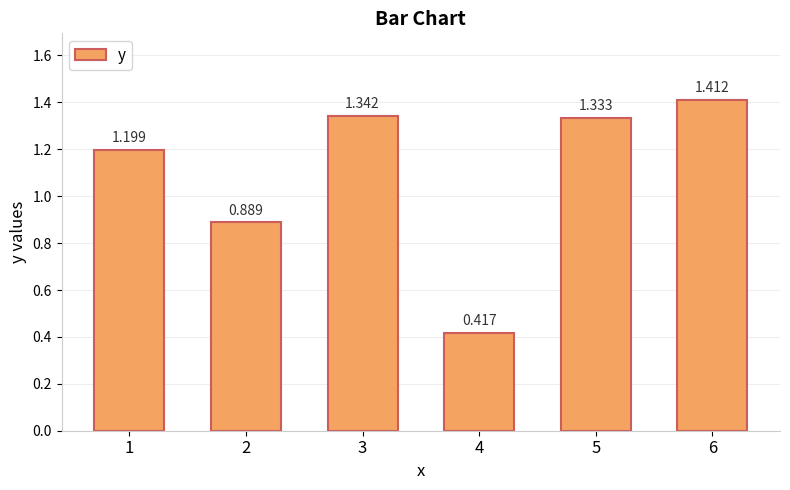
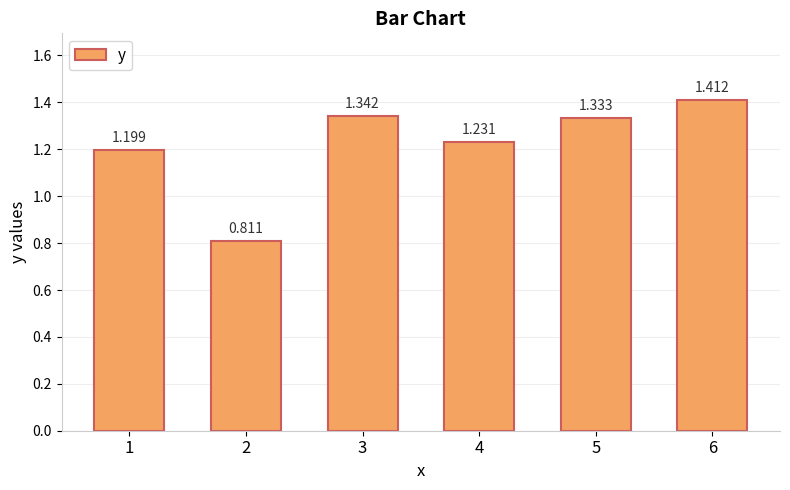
  {
    "1": 1.199,
-   "2": 0.889,
+   "2": 0.811,
    "3": 1.342,
-   "4": 0.417,
+   "4": 1.231,
    "5": 1.333,
    "6": 1.412
  }
